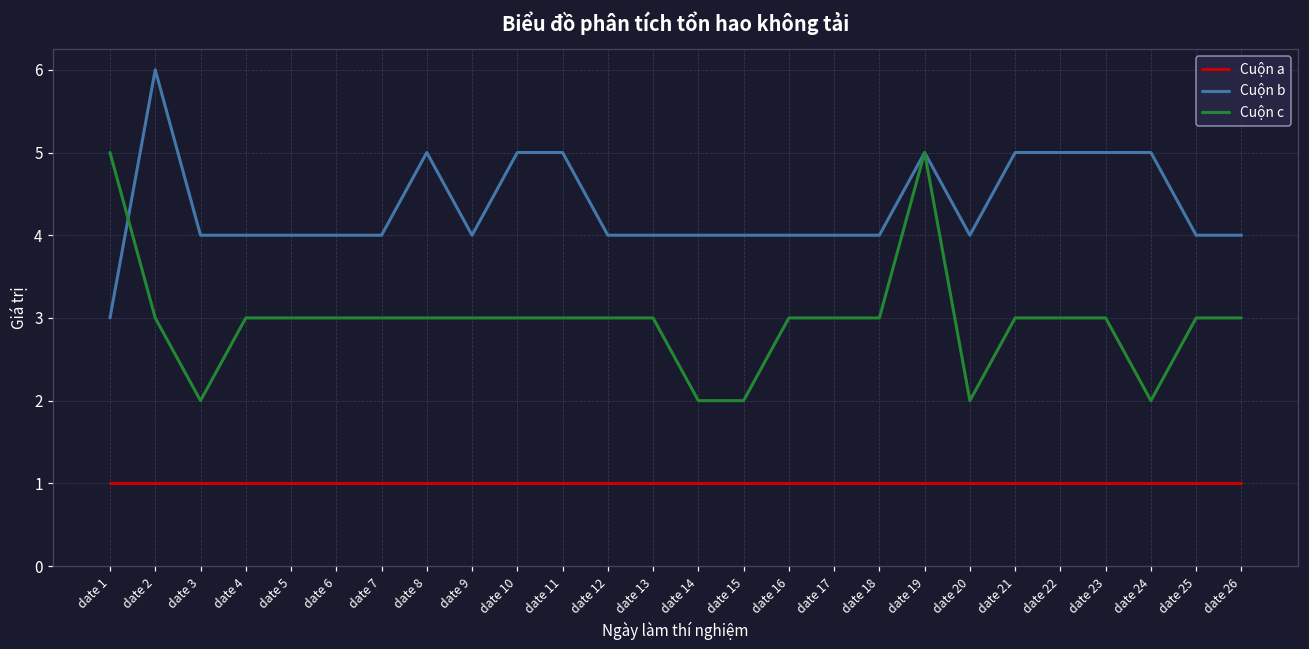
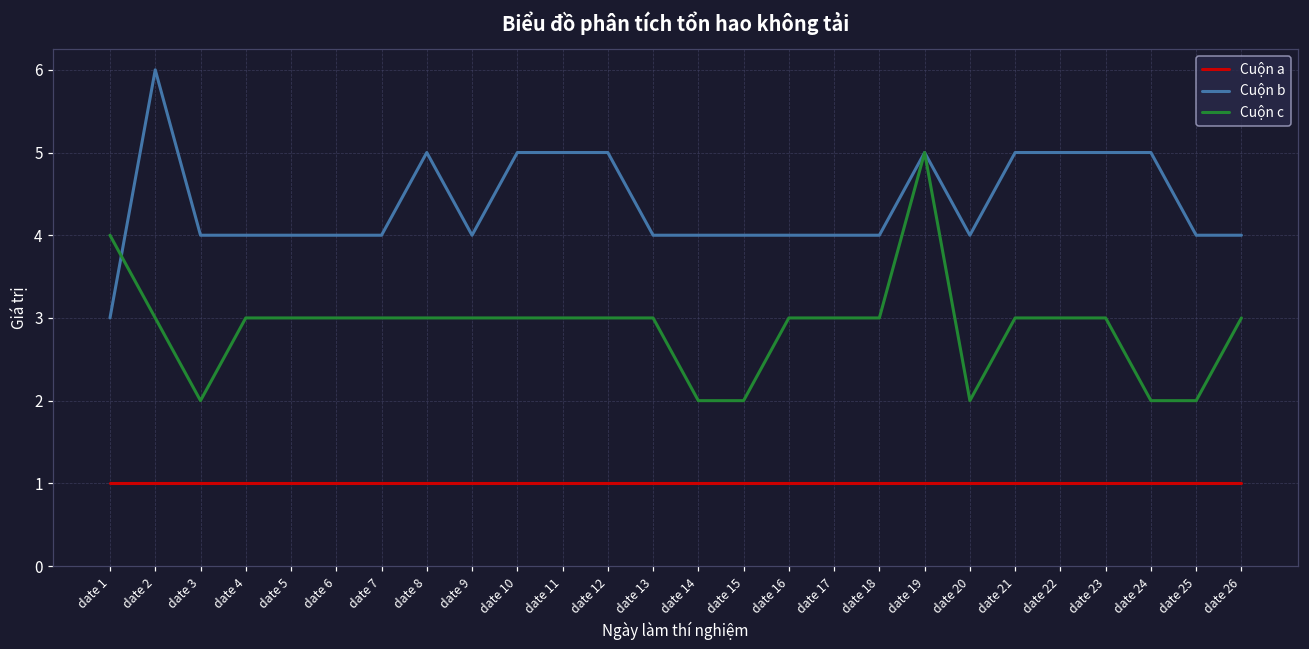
  {
    "Cuộn a": {
      "date 1": 1,
      "date 2": 1,
      "date 3": 1,
      "date 4": 1,
      "date 5": 1,
      "date 6": 1,
      "date 7": 1,
      "date 8": 1,
      "date 9": 1,
      "date 10": 1,
      "date 11": 1,
      "date 12": 1,
      "date 13": 1,
      "date 14": 1,
      "date 15": 1,
      "date 16": 1,
      "date 17": 1,
      "date 18": 1,
      "date 19": 1,
      "date 20": 1,
      "date 21": 1,
      "date 22": 1,
      "date 23": 1,
      "date 24": 1,
      "date 25": 1,
      "date 26": 1
    },
    "Cuộn b": {
      "date 1": 3,
      "date 2": 6,
      "date 3": 4,
      "date 4": 4,
      "date 5": 4,
      "date 6": 4,
      "date 7": 4,
      "date 8": 5,
      "date 9": 4,
      "date 10": 5,
      "date 11": 5,
-     "date 12": 4,
+     "date 12": 5,
      "date 13": 4,
      "date 14": 4,
      "date 15": 4,
      "date 16": 4,
      "date 17": 4,
      "date 18": 4,
      "date 20": 4,
      "date 21": 5,
      "date 22": 5,
      "date 23": 5,
      "date 24": 5,
      "date 25": 4,
      "date 26": 4
    },
    "Cuộn c": {
-     "date 1": 5,
+     "date 1": 4,
      "date 2": 3,
      "date 3": 2,
      "date 4": 3,
      "date 5": 3,
      "date 6": 3,
      "date 7": 3,
      "date 8": 3,
      "date 9": 3,
      "date 10": 3,
      "date 11": 3,
      "date 12": 3,
      "date 13": 3,
      "date 14": 2,
      "date 15": 2,
      "date 16": 3,
      "date 17": 3,
      "date 18": 3,
      "date 20": 2,
      "date 21": 3,
      "date 22": 3,
      "date 23": 3,
      "date 24": 2,
-     "date 25": 3,
+     "date 25": 2,
      "date 26": 3
    }
  }
